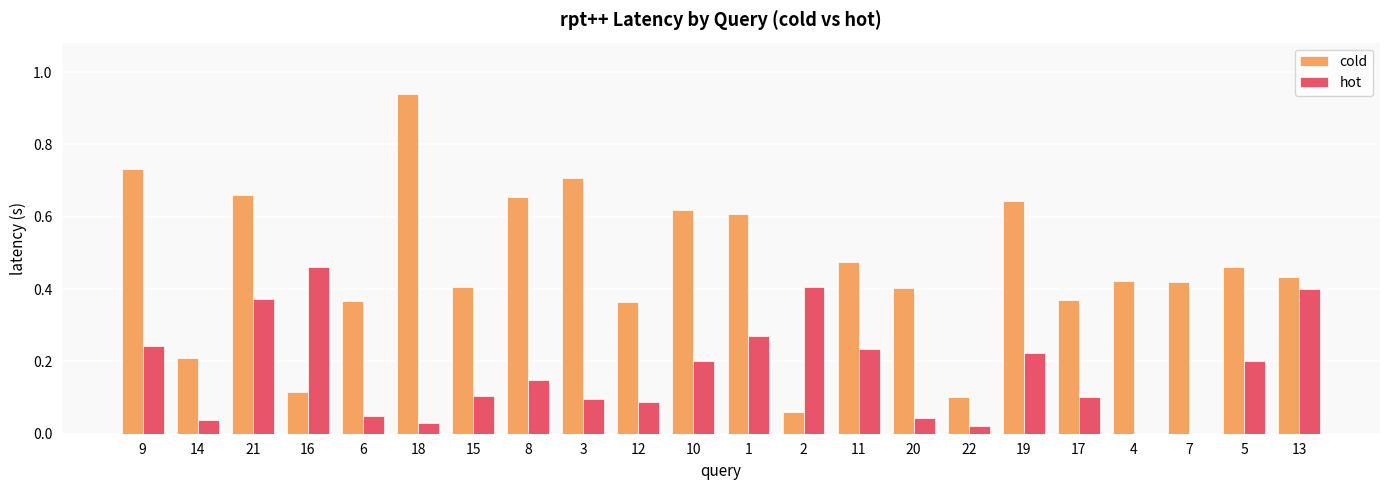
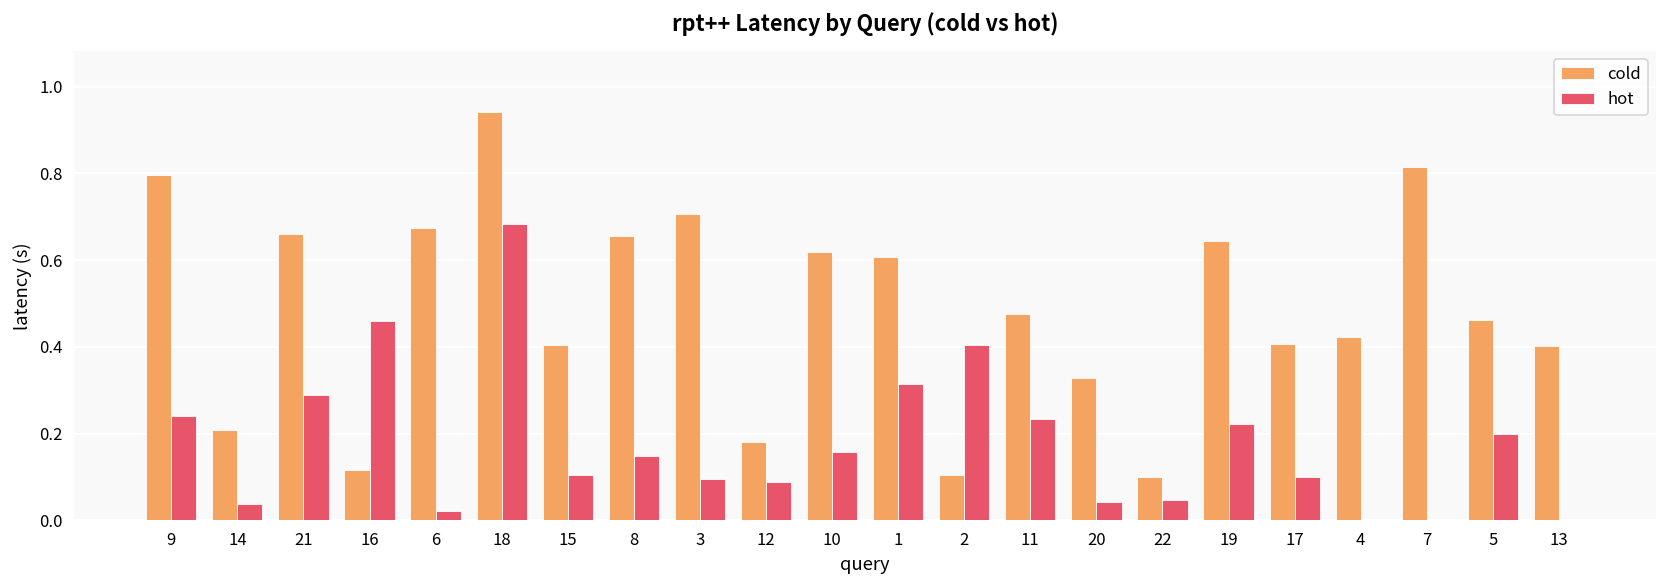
  {
    "cold": {
-     "9": 0.73,
+     "9": 0.80,
      "14": 0.21,
      "21": 0.66,
      "16": 0.12,
-     "6": 0.37,
+     "6": 0.67,
      "18": 0.94,
      "15": 0.40,
      "8": 0.65,
      "3": 0.71,
-     "12": 0.36,
+     "12": 0.18,
      "10": 0.62,
      "1": 0.61,
-     "2": 0.06,
+     "2": 0.10,
      "11": 0.48,
-     "20": 0.40,
+     "20": 0.33,
      "22": 0.10,
      "19": 0.64,
-     "17": 0.37,
+     "17": 0.41,
      "4": 0.42,
-     "7": 0.42,
+     "7": 0.81,
      "5": 0.46,
-     "13": 0.43
+     "13": 0.40
    },
    "hot": {
      "9": 0.24,
      "14": 0.04,
-     "21": 0.37,
+     "21": 0.29,
      "16": 0.46,
-     "6": 0.05,
-     "18": 0.03,
+     "6": 0.02,
+     "18": 0.68,
      "15": 0.10,
      "8": 0.15,
      "3": 0.09,
      "12": 0.09,
-     "10": 0.20,
-     "1": 0.27,
+     "10": 0.16,
+     "1": 0.31,
      "2": 0.40,
      "11": 0.23,
      "20": 0.04,
-     "22": 0.02,
+     "22": 0.05,
      "19": 0.22,
      "17": 0.10,
      "4": 0.00,
      "7": 0.00,
      "5": 0.20,
-     "13": 0.4
+     "13": 0.0
    }
  }
